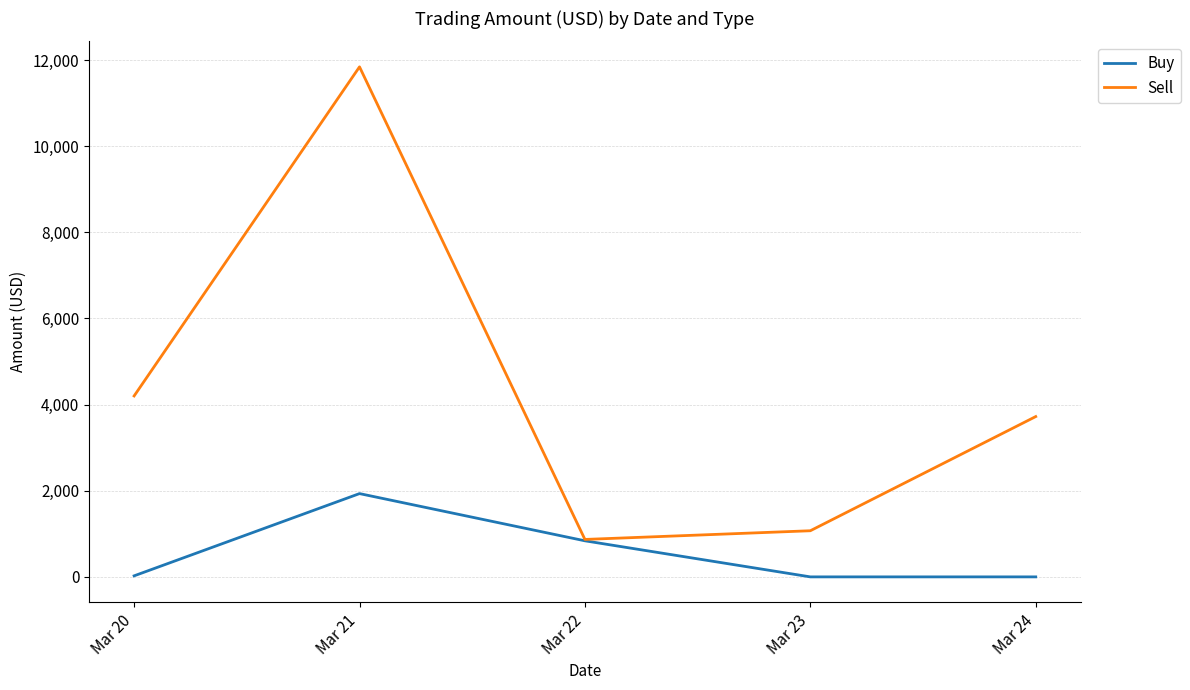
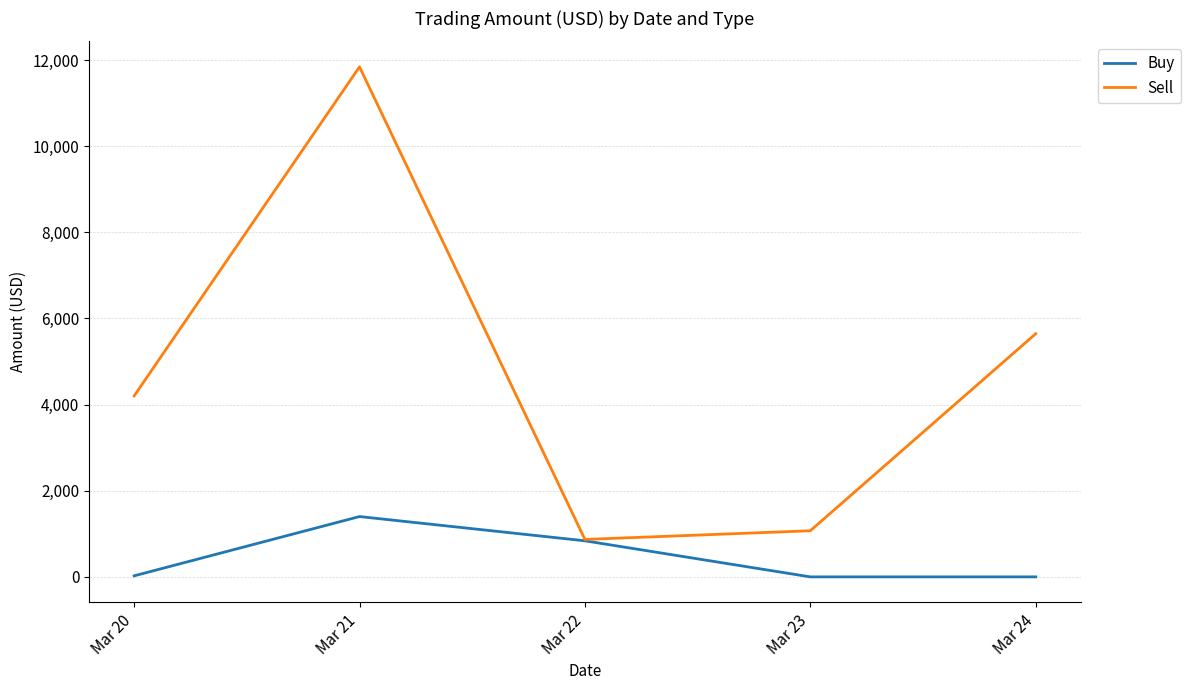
  {
    "Buy": {
      "Mar 20": "0",
-     "Mar 21": "1,900",
+     "Mar 21": "1,400",
      "Mar 23": "0",
      "Mar 24": "0"
    },
    "Sell": {
      "Mar 20": "4,200",
      "Mar 21": "11,800",
      "Mar 23": "1,100",
-     "Mar 24": "3,700"
+     "Mar 24": "5,600"
    }
  }
